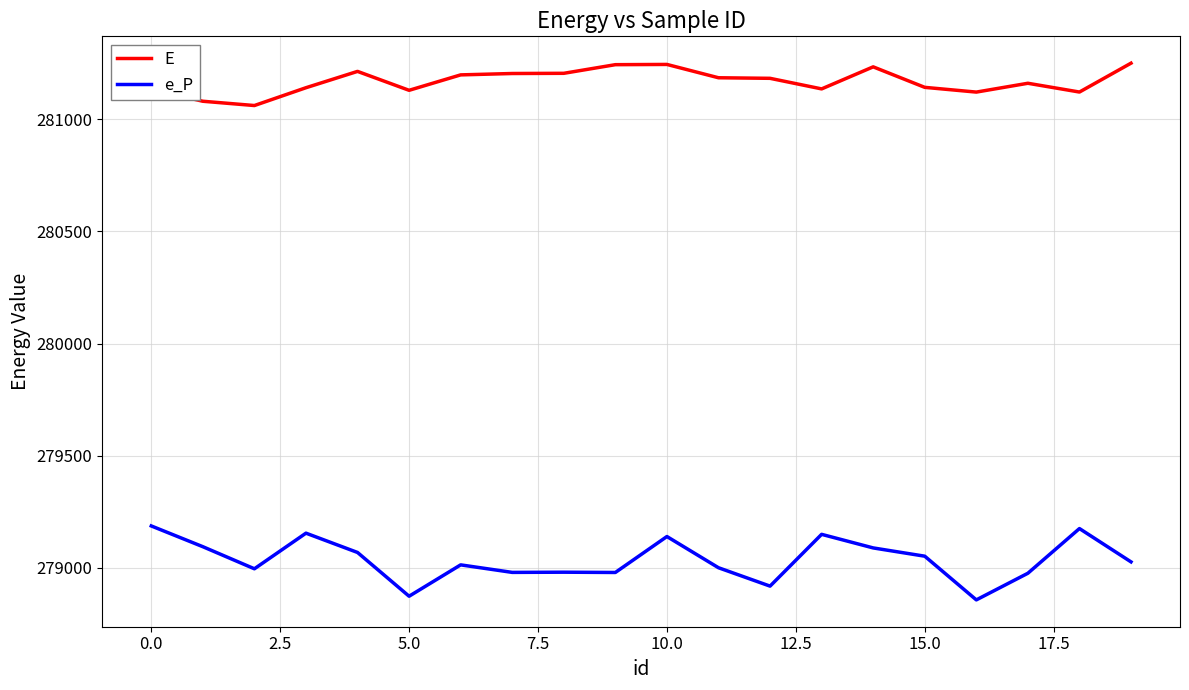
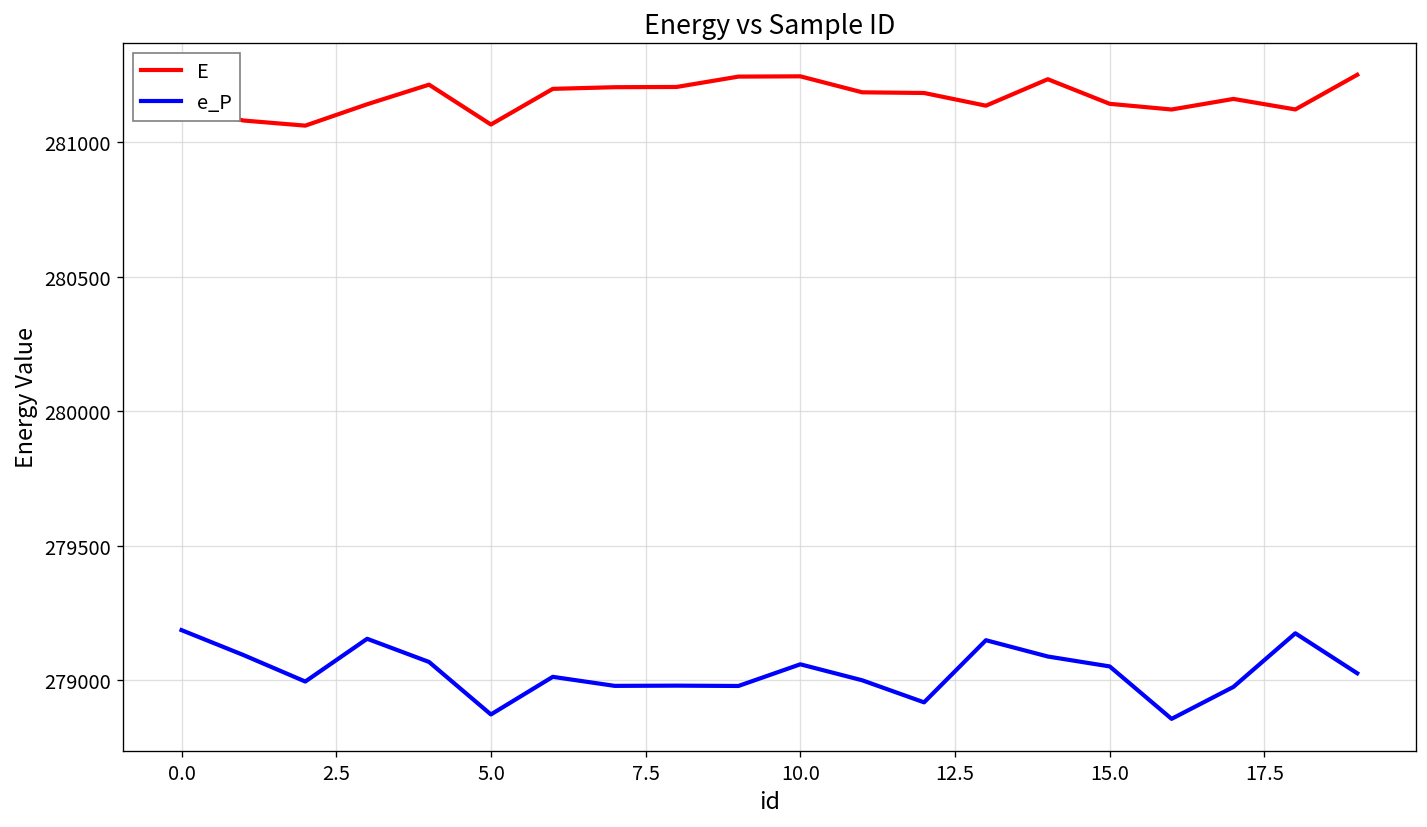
  {
    "E": {
-     "5.0": 281130,
+     "5.0": 281070,
      "10.0": 281240,
      "15.0": 281140
    },
    "e_P": {
      "0.0": 279190,
      "5.0": 278870,
-     "10.0": 279140,
+     "10.0": 279060,
      "15.0": 279050
    }
  }
